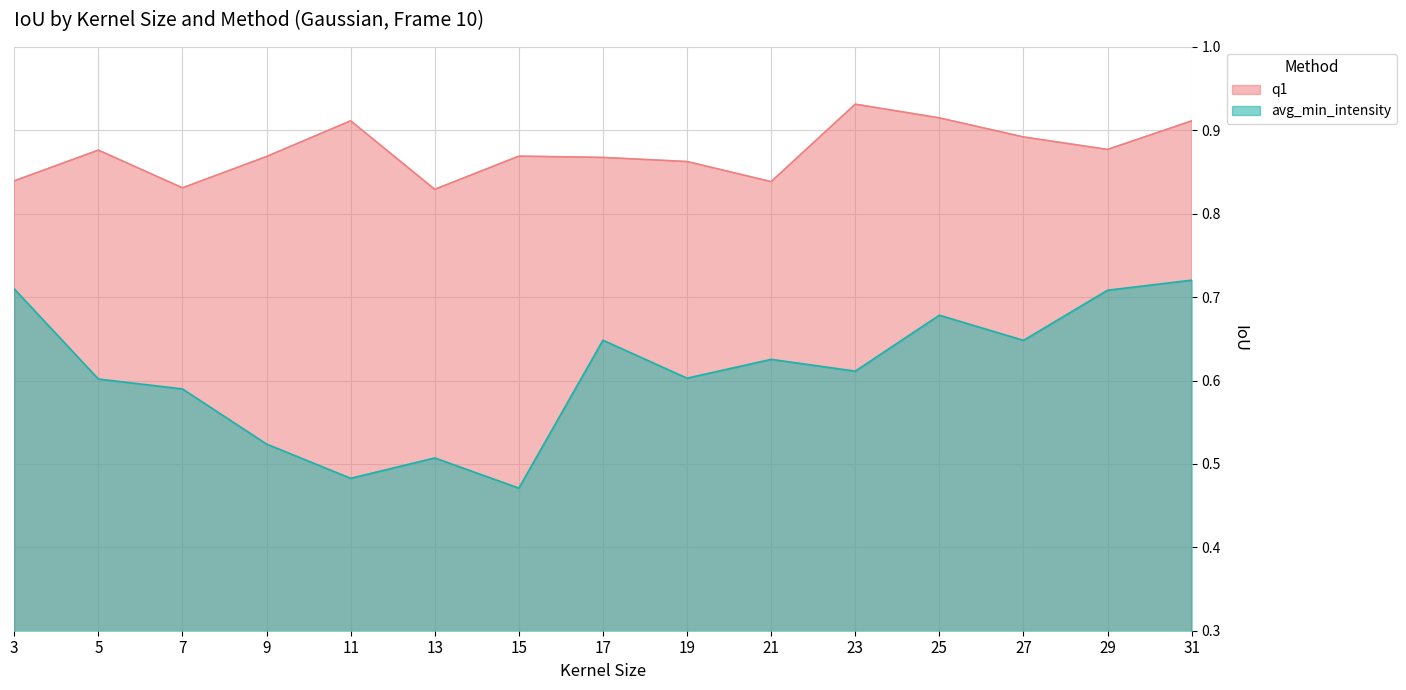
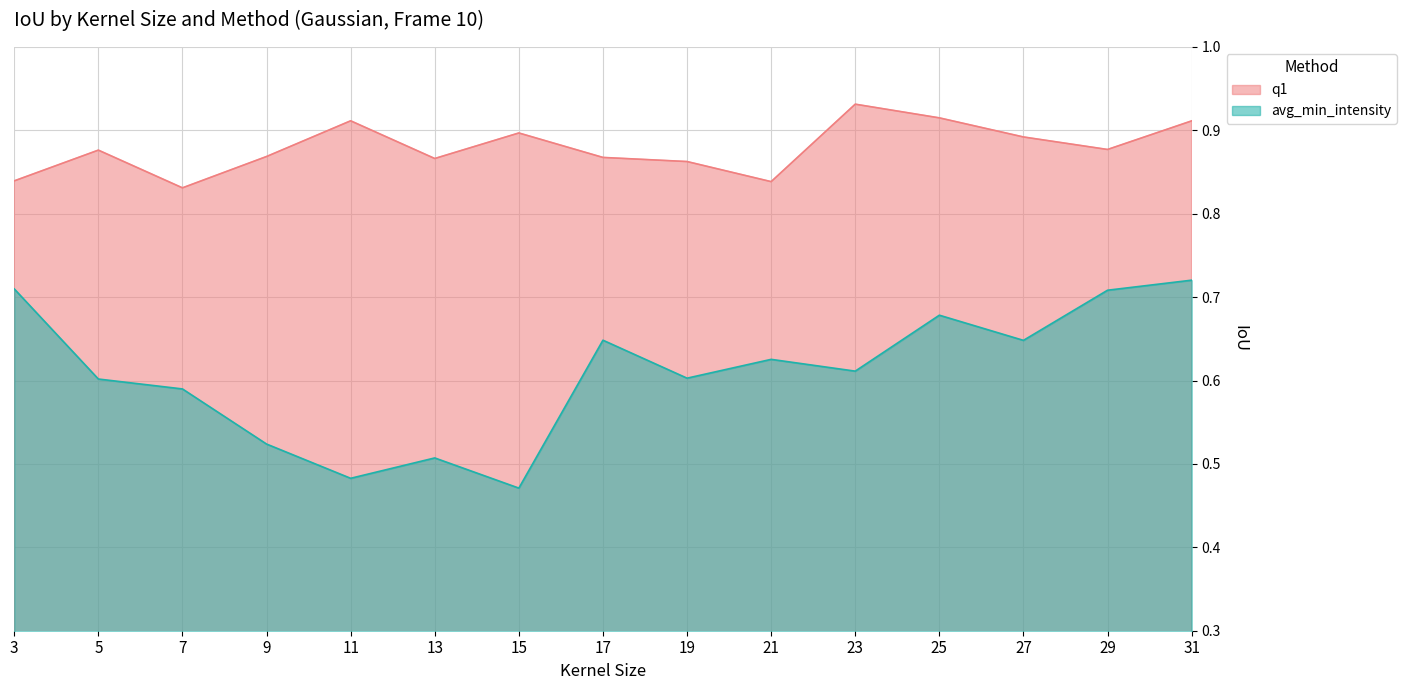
  {
    "q1": {
      "3": 0.84,
      "5": 0.88,
      "7": 0.83,
      "9": 0.87,
      "11": 0.91,
-     "13": 0.83,
-     "15": 0.87,
+     "13": 0.87,
+     "15": 0.90,
      "17": 0.87,
      "19": 0.86,
      "21": 0.84,
      "23": 0.93,
      "25": 0.92,
      "27": 0.89,
      "29": 0.88,
      "31": 0.91
    },
    "avg_min_intensity": {
      "3": 0.71,
      "5": 0.60,
      "7": 0.59,
      "9": 0.52,
      "11": 0.48,
      "13": 0.51,
      "15": 0.47,
      "17": 0.65,
      "19": 0.60,
      "21": 0.63,
      "23": 0.61,
      "25": 0.68,
      "27": 0.65,
      "29": 0.71,
      "31": 0.72
    }
  }
